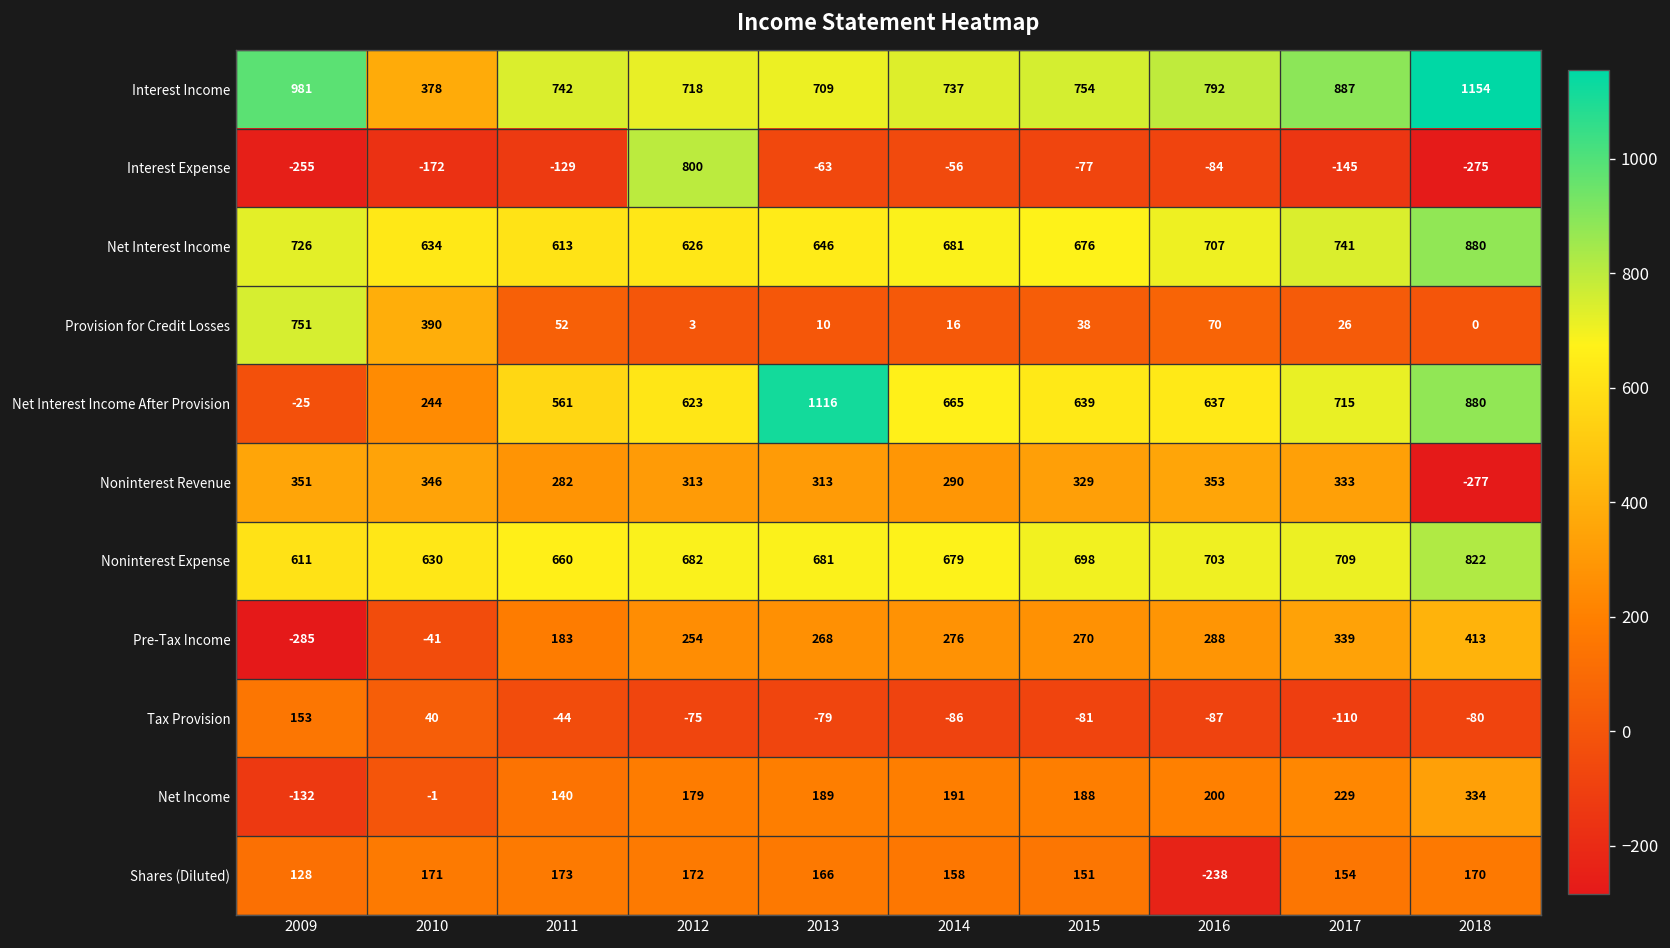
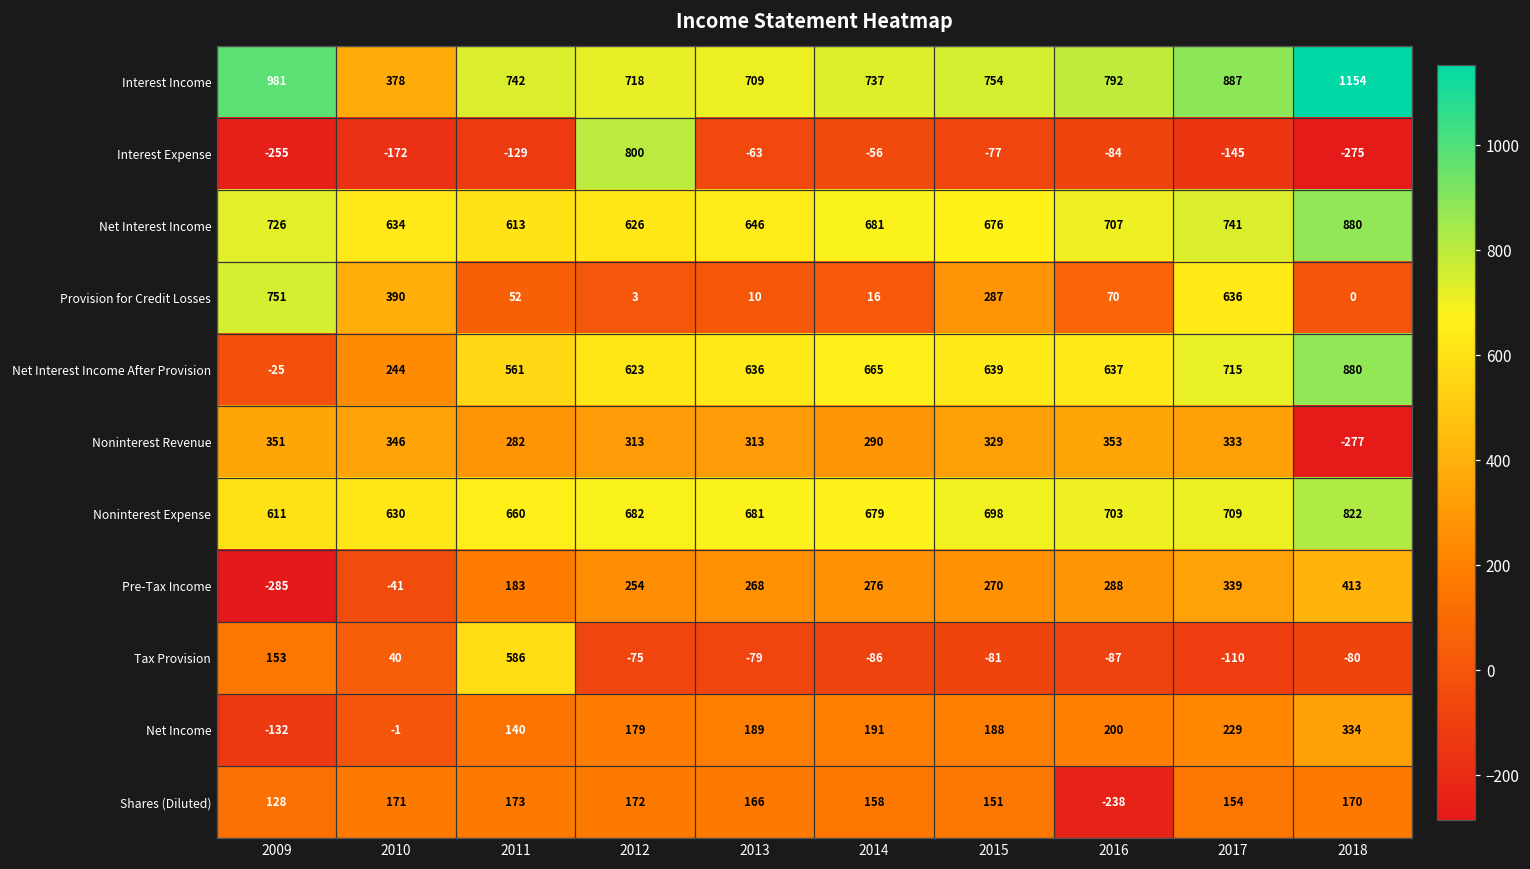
  {
    "Interest Income": {
      "2009": 981,
      "2010": 378,
      "2011": 742,
      "2012": 718,
      "2013": 709,
      "2014": 737,
      "2015": 754,
      "2016": 792,
      "2017": 887,
      "2018": 1154
    },
    "Interest Expense": {
      "2009": -255,
      "2010": -172,
      "2011": -129,
      "2012": 800,
      "2013": -63,
      "2014": -56,
      "2015": -77,
      "2016": -84,
      "2017": -145,
      "2018": -275
    },
    "Net Interest Income": {
      "2009": 726,
      "2010": 634,
      "2011": 613,
      "2012": 626,
      "2013": 646,
      "2014": 681,
      "2015": 676,
      "2016": 707,
      "2017": 741,
      "2018": 880
    },
    "Provision for Credit Losses": {
      "2009": 751,
      "2010": 390,
      "2011": 52,
      "2012": 3,
      "2013": 10,
      "2014": 16,
-     "2015": 38,
+     "2015": 287,
      "2016": 70,
-     "2017": 26,
+     "2017": 636,
      "2018": 0
    },
    "Net Interest Income After Provision": {
      "2009": -25,
      "2010": 244,
      "2011": 561,
      "2012": 623,
-     "2013": 1116,
+     "2013": 636,
      "2014": 665,
      "2015": 639,
      "2016": 637,
      "2017": 715,
      "2018": 880
    },
    "Noninterest Revenue": {
      "2009": 351,
      "2010": 346,
      "2011": 282,
      "2012": 313,
      "2013": 313,
      "2014": 290,
      "2015": 329,
      "2016": 353,
      "2017": 333,
      "2018": -277
    },
    "Noninterest Expense": {
      "2009": 611,
      "2010": 630,
      "2011": 660,
      "2012": 682,
      "2013": 681,
      "2014": 679,
      "2015": 698,
      "2016": 703,
      "2017": 709,
      "2018": 822
    },
    "Pre-Tax Income": {
      "2009": -285,
      "2010": -41,
      "2011": 183,
      "2012": 254,
      "2013": 268,
      "2014": 276,
      "2015": 270,
      "2016": 288,
      "2017": 339,
      "2018": 413
    },
    "Tax Provision": {
      "2009": 153,
      "2010": 40,
-     "2011": -44,
+     "2011": 586,
      "2012": -75,
      "2013": -79,
      "2014": -86,
      "2015": -81,
      "2016": -87,
      "2017": -110,
      "2018": -80
    },
    "Net Income": {
      "2009": -132,
      "2010": -1,
      "2011": 140,
      "2012": 179,
      "2013": 189,
      "2014": 191,
      "2015": 188,
      "2016": 200,
      "2017": 229,
      "2018": 334
    },
    "Shares (Diluted)": {
      "2009": 128,
      "2010": 171,
      "2011": 173,
      "2012": 172,
      "2013": 166,
      "2014": 158,
      "2015": 151,
      "2016": -238,
      "2017": 154,
      "2018": 170
    }
  }
